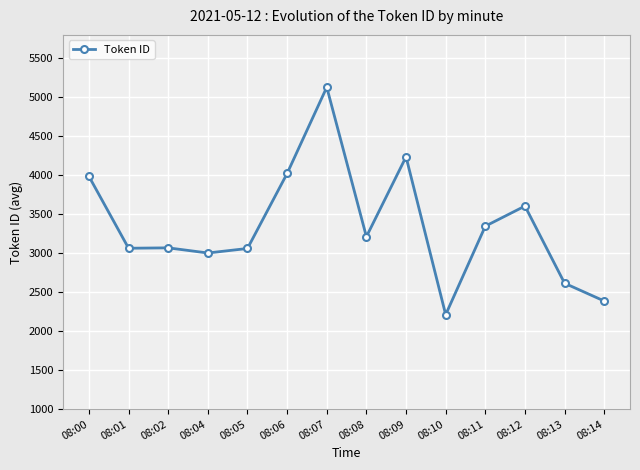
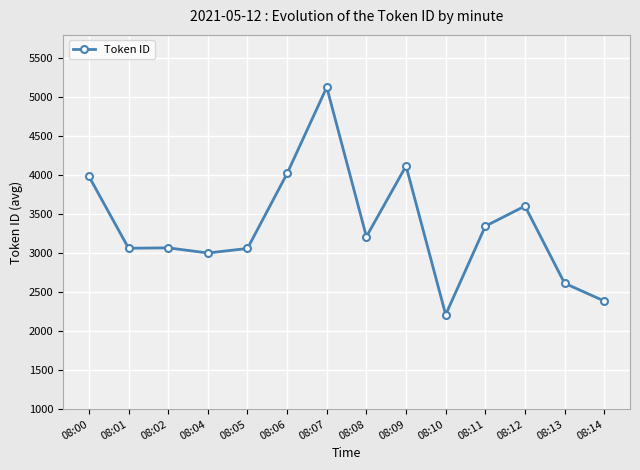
  {
    "08:00": 4000,
    "08:01": 3100,
    "08:02": 3100,
    "08:04": 3000,
    "08:05": 3100,
    "08:06": 4000,
    "08:07": 5100,
    "08:08": 3200,
-   "08:09": 4200,
+   "08:09": 4100,
    "08:10": 2200,
    "08:11": 3300,
    "08:12": 3600,
    "08:13": 2600,
    "08:14": 2400
  }
